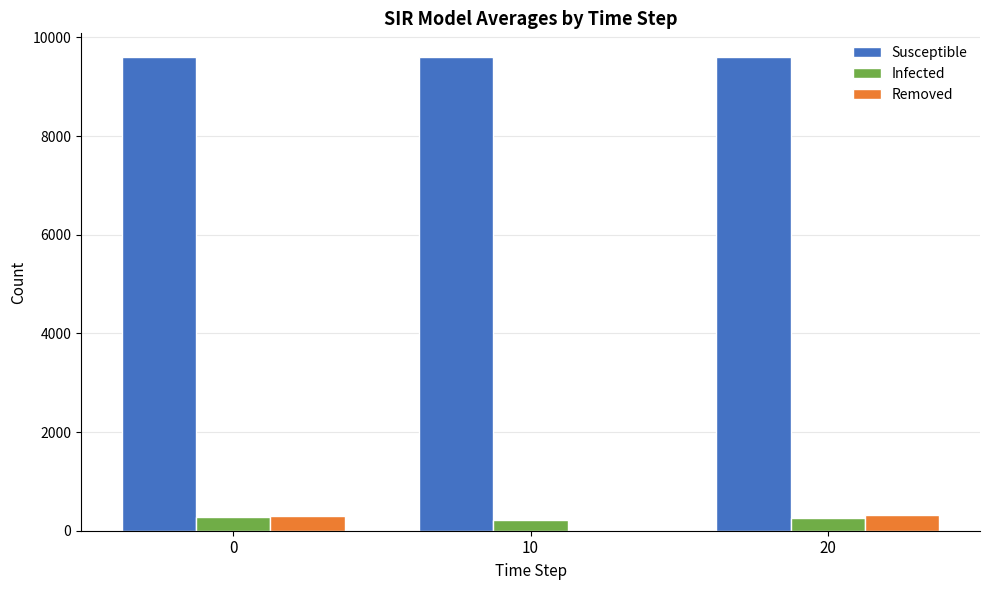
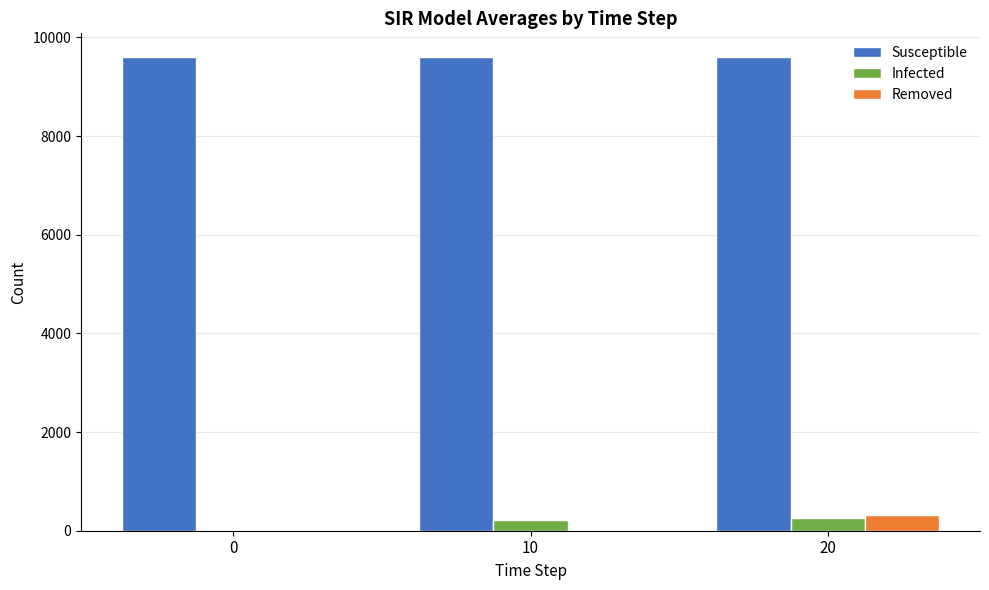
  {
    "Susceptible": {
      "0": 9600,
      "10": 9600,
      "20": 9600
    },
    "Infected": {
-     "0": 300,
+     "0": 0,
      "10": 200,
      "20": 300
    },
    "Removed": {
-     "0": 300,
+     "0": 0,
      "20": 300
    }
  }
